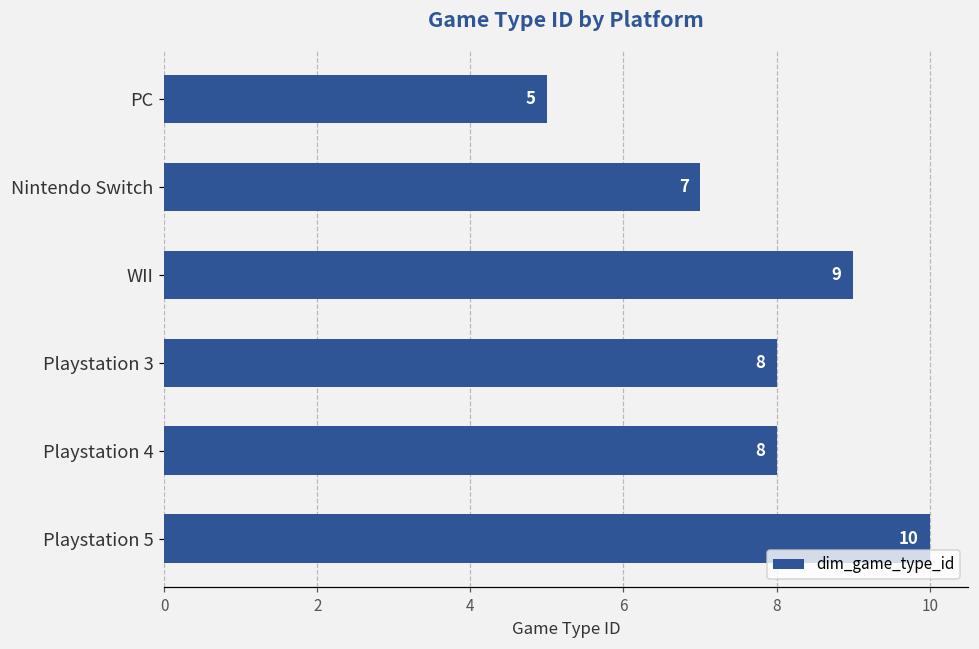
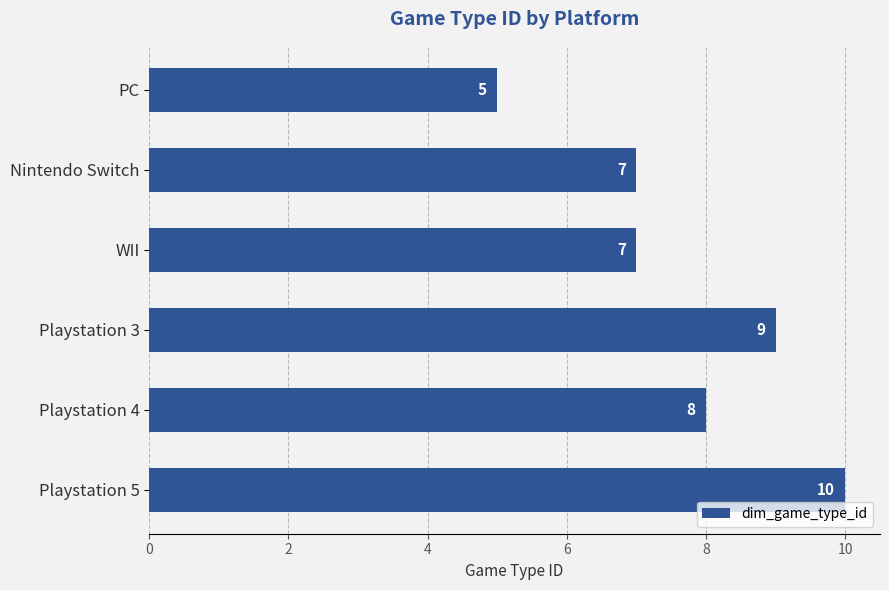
  {
    "PC": 5,
    "Nintendo Switch": 7,
-   "WII": 9,
-   "Playstation 3": 8,
+   "WII": 7,
+   "Playstation 3": 9,
    "Playstation 4": 8,
    "Playstation 5": 10
  }
